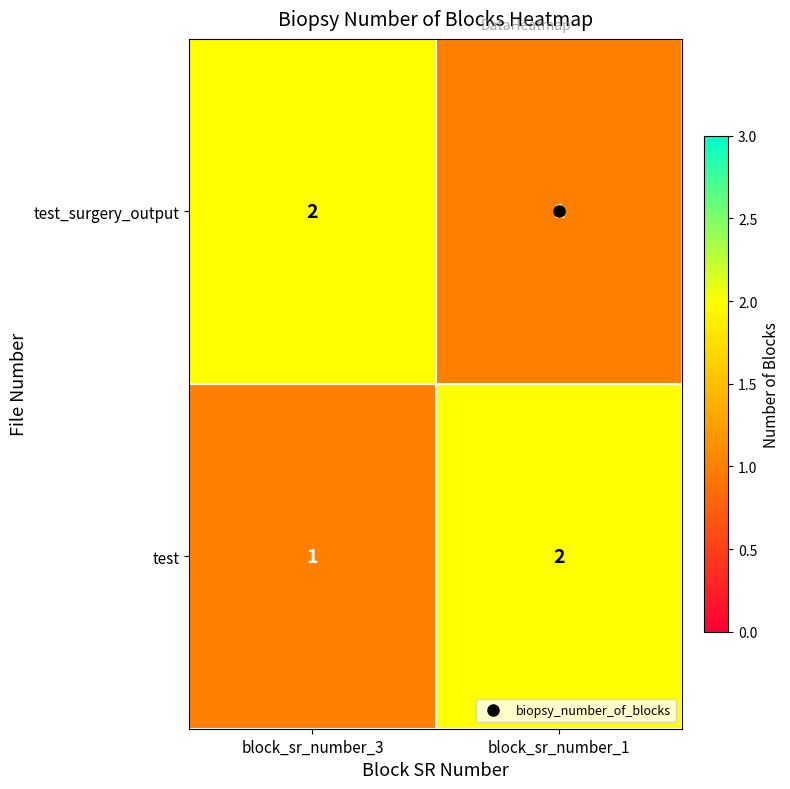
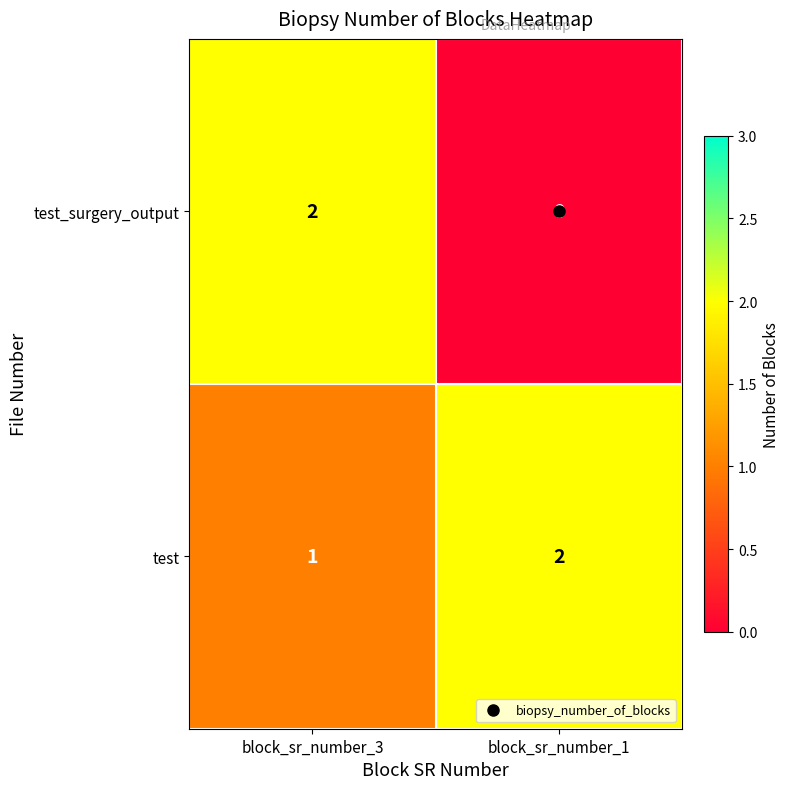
  {
    "test_surgery_output": {
      "block_sr_number_3": 2,
-     "block_sr_number_1": 1
+     "block_sr_number_1": 0
    },
    "test": {
      "block_sr_number_3": 1,
      "block_sr_number_1": 2
    }
  }
